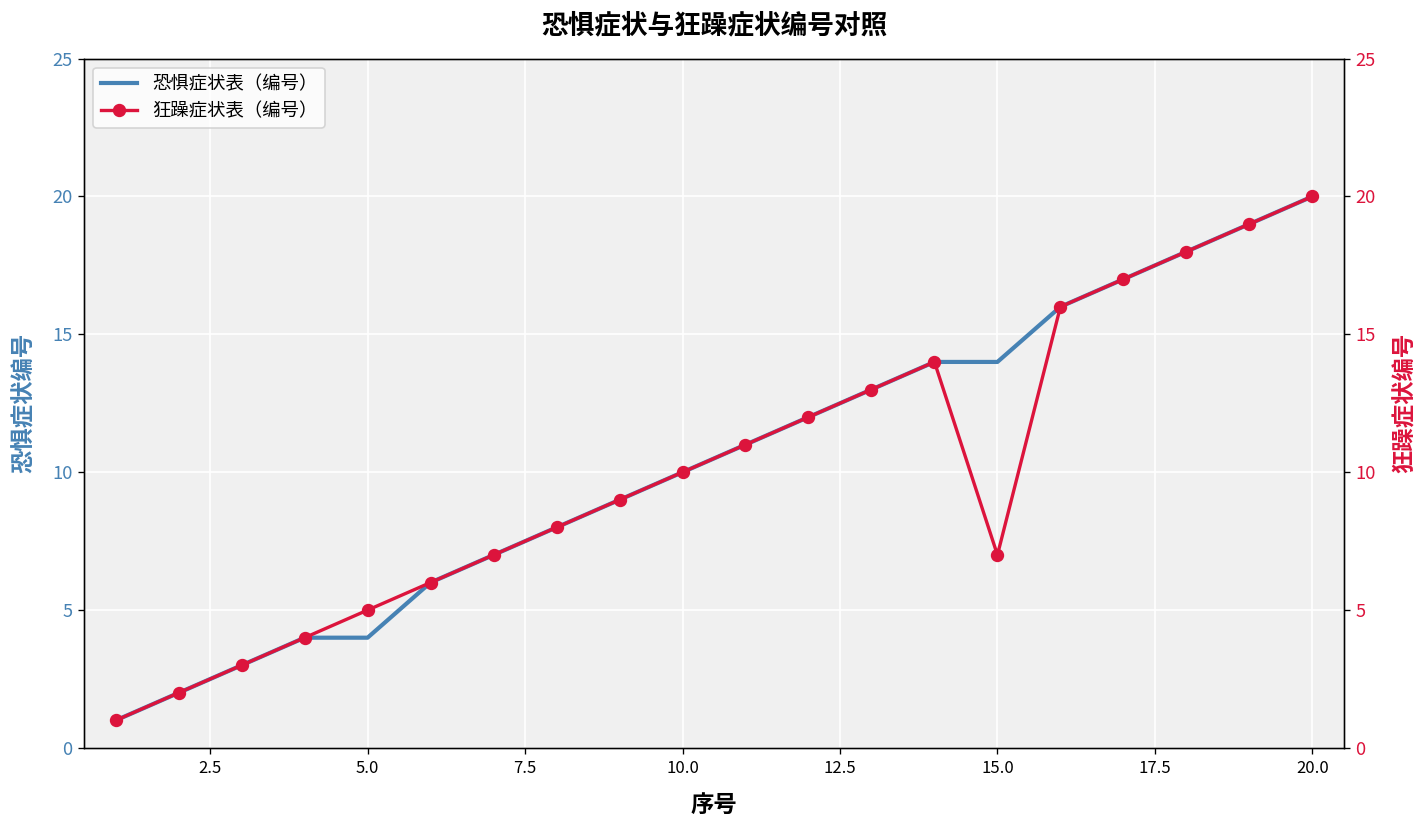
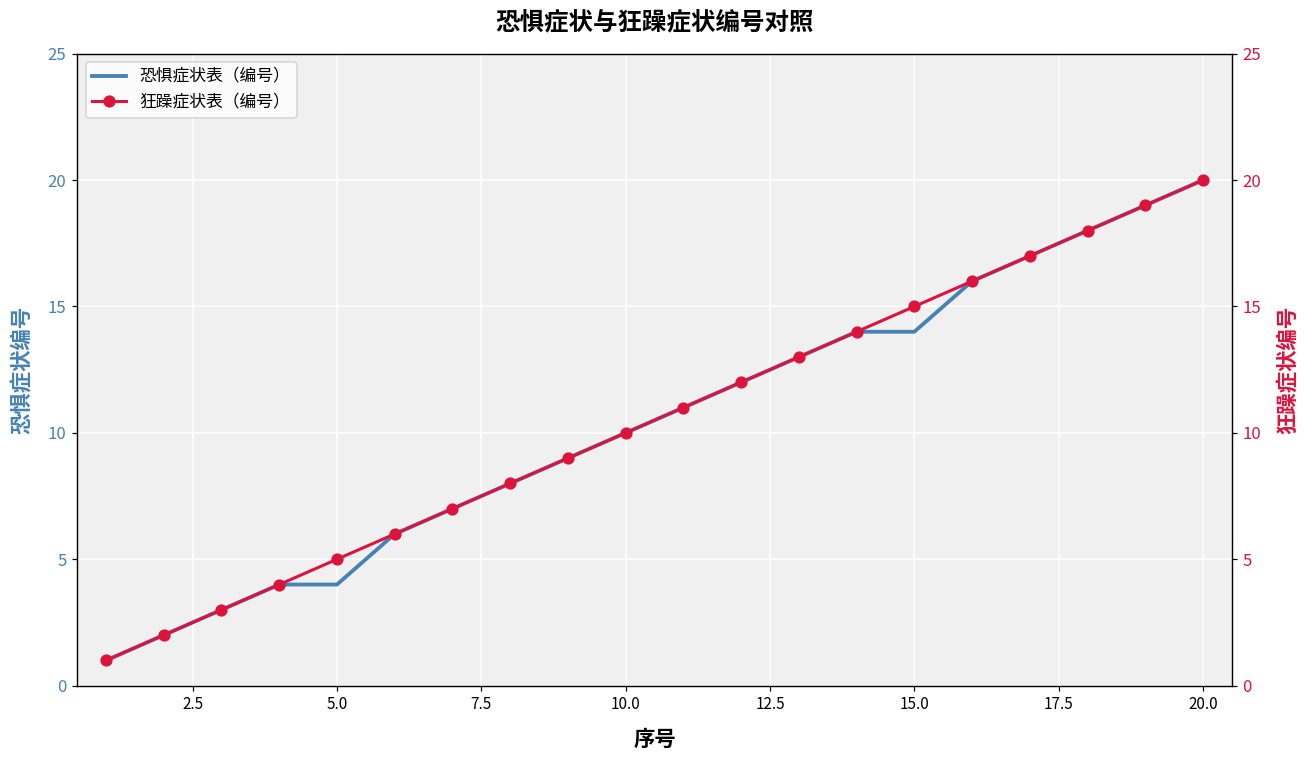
  {
    "恐惧症状表（编号）": {
      "5.0": 4.0,
      "10.0": 10.0,
      "15.0": 14.0,
      "20.0": 20.0
    },
    "狂躁症状表（编号）": {
      "5.0": 5,
      "10.0": 10,
-     "15.0": 7,
+     "15.0": 15,
      "20.0": 20
    }
  }
